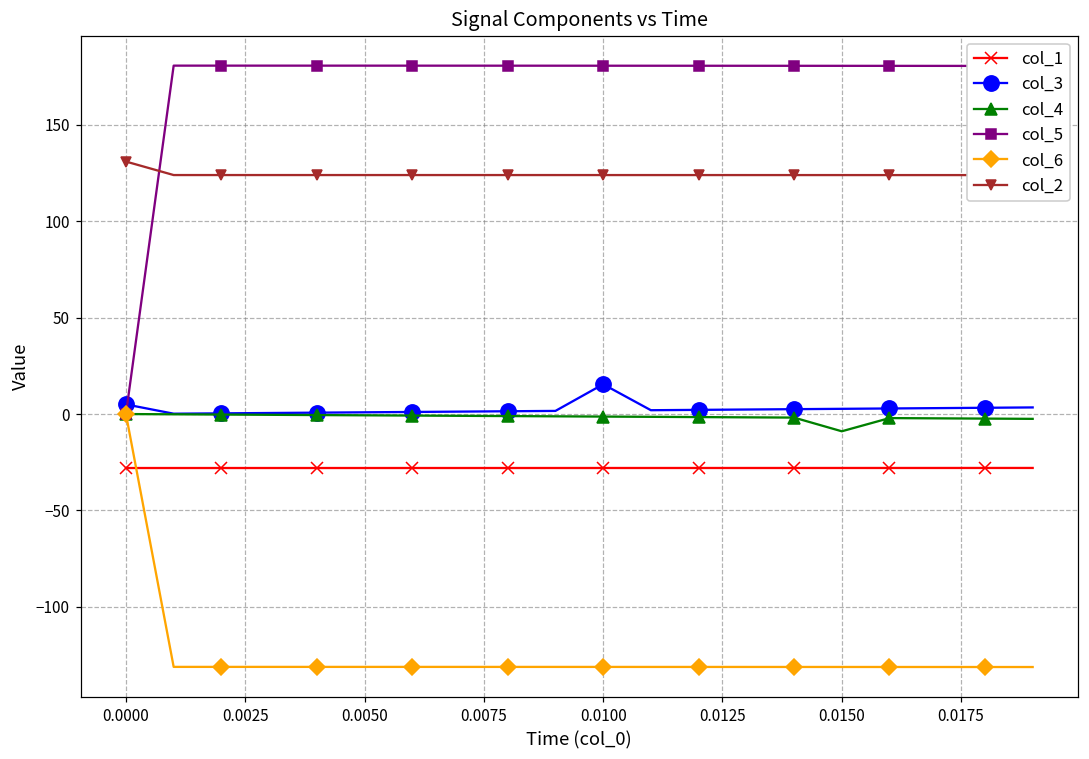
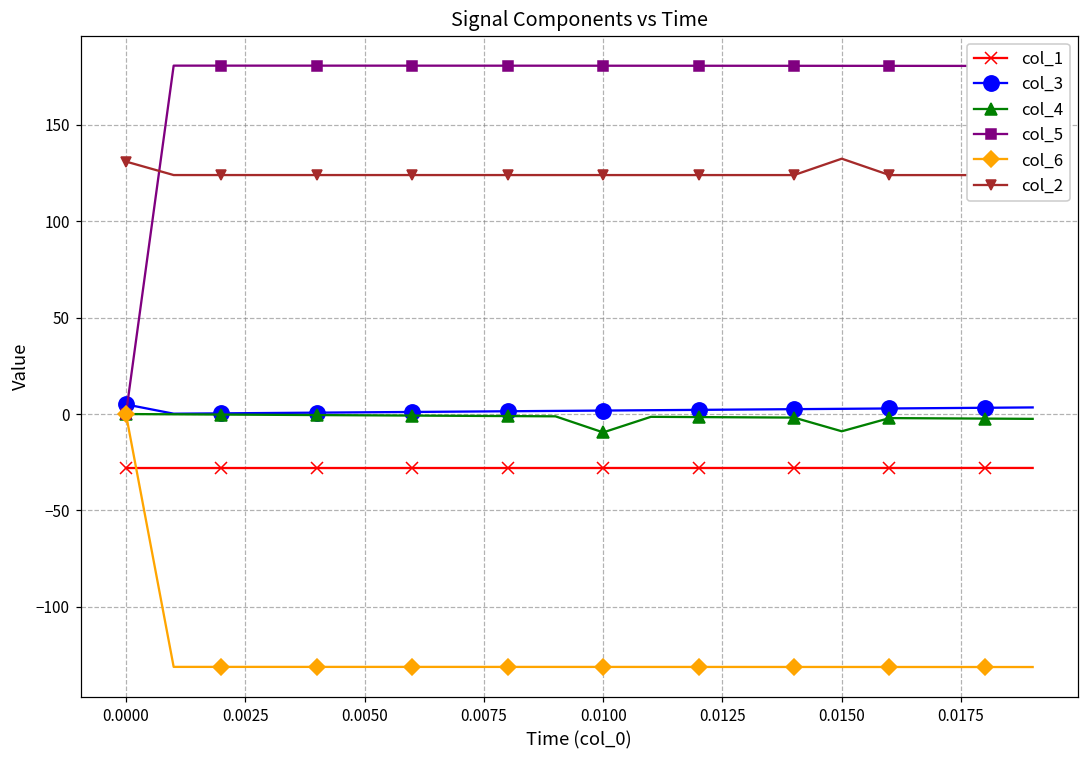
  {
    "col_1": {
      "0.0000": -28,
      "0.0050": -28,
      "0.0100": -28,
      "0.0150": -28
    },
    "col_3": {
      "0.0000": 5,
      "0.0050": 1,
-     "0.0100": 15,
+     "0.0100": 2,
      "0.0150": 3
    },
    "col_4": {
      "0.0050": -1,
-     "0.0100": -1,
+     "0.0100": -10,
      "0.0150": -9
    },
    "col_5": {
      "0.0050": 181,
      "0.0100": 181,
      "0.0150": 181
    },
    "col_6": {
      "0.0050": -131,
      "0.0100": -131,
      "0.0150": -131
    },
    "col_2": {
      "0.0000": 131,
      "0.0050": 124,
      "0.0100": 124,
-     "0.0150": 124
+     "0.0150": 132
    }
  }
